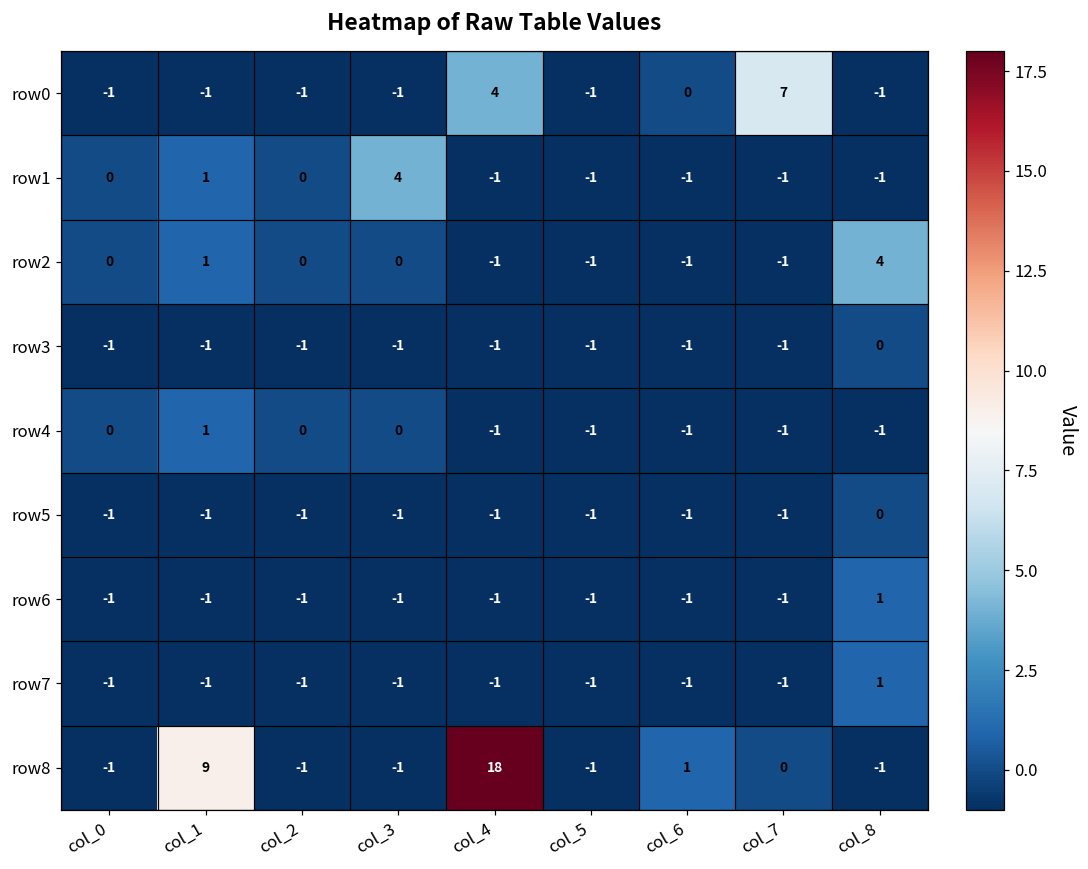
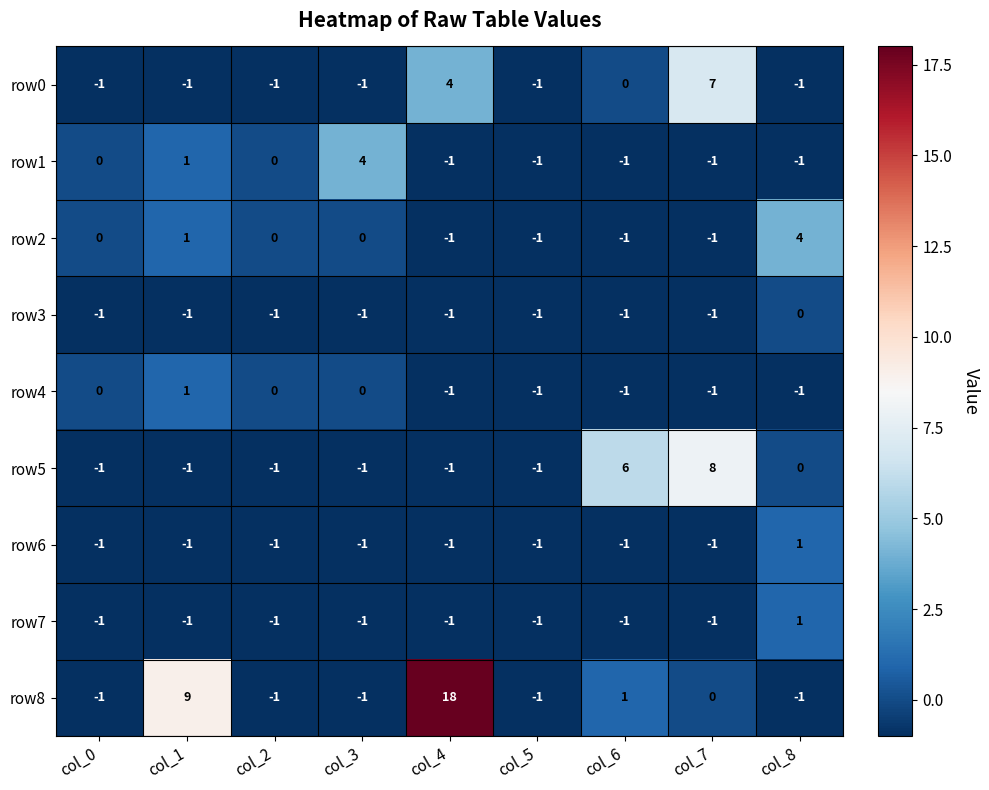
  {
    "row0": {
      "col_0": -1,
      "col_1": -1,
      "col_2": -1,
      "col_3": -1,
      "col_4": 4,
      "col_5": -1,
      "col_6": 0,
      "col_7": 7,
      "col_8": -1
    },
    "row1": {
      "col_0": 0,
      "col_1": 1,
      "col_2": 0,
      "col_3": 4,
      "col_4": -1,
      "col_5": -1,
      "col_6": -1,
      "col_7": -1,
      "col_8": -1
    },
    "row2": {
      "col_0": 0,
      "col_1": 1,
      "col_2": 0,
      "col_3": 0,
      "col_4": -1,
      "col_5": -1,
      "col_6": -1,
      "col_7": -1,
      "col_8": 4
    },
    "row3": {
      "col_0": -1,
      "col_1": -1,
      "col_2": -1,
      "col_3": -1,
      "col_4": -1,
      "col_5": -1,
      "col_6": -1,
      "col_7": -1,
      "col_8": 0
    },
    "row4": {
      "col_0": 0,
      "col_1": 1,
      "col_2": 0,
      "col_3": 0,
      "col_4": -1,
      "col_5": -1,
      "col_6": -1,
      "col_7": -1,
      "col_8": -1
    },
    "row5": {
      "col_0": -1,
      "col_1": -1,
      "col_2": -1,
      "col_3": -1,
      "col_4": -1,
      "col_5": -1,
-     "col_6": -1,
-     "col_7": -1,
+     "col_6": 6,
+     "col_7": 8,
      "col_8": 0
    },
    "row6": {
      "col_0": -1,
      "col_1": -1,
      "col_2": -1,
      "col_3": -1,
      "col_4": -1,
      "col_5": -1,
      "col_6": -1,
      "col_7": -1,
      "col_8": 1
    },
    "row7": {
      "col_0": -1,
      "col_1": -1,
      "col_2": -1,
      "col_3": -1,
      "col_4": -1,
      "col_5": -1,
      "col_6": -1,
      "col_7": -1,
      "col_8": 1
    },
    "row8": {
      "col_0": -1,
      "col_1": 9,
      "col_2": -1,
      "col_3": -1,
      "col_4": 18,
      "col_5": -1,
      "col_6": 1,
      "col_7": 0,
      "col_8": -1
    }
  }
